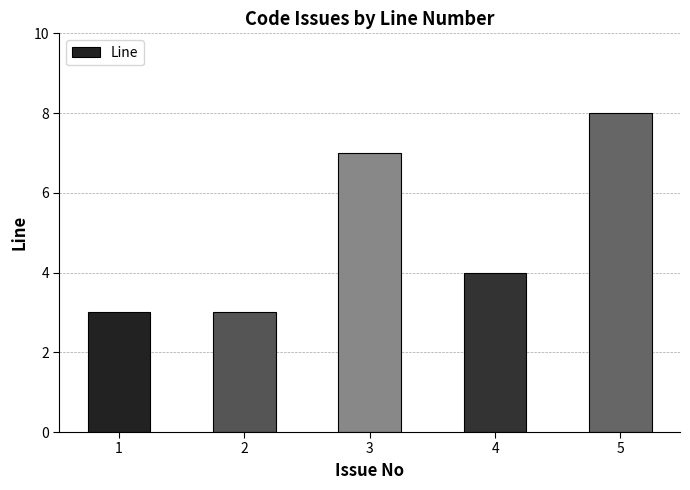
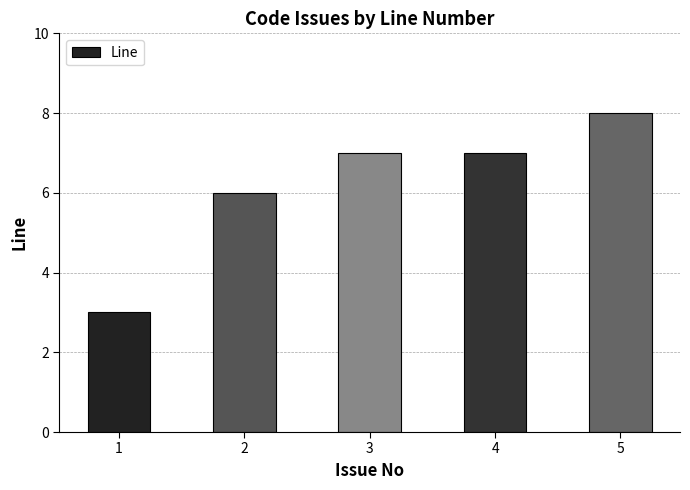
  {
    "1": 3,
-   "2": 3,
+   "2": 6,
    "3": 7,
-   "4": 4,
+   "4": 7,
    "5": 8
  }
